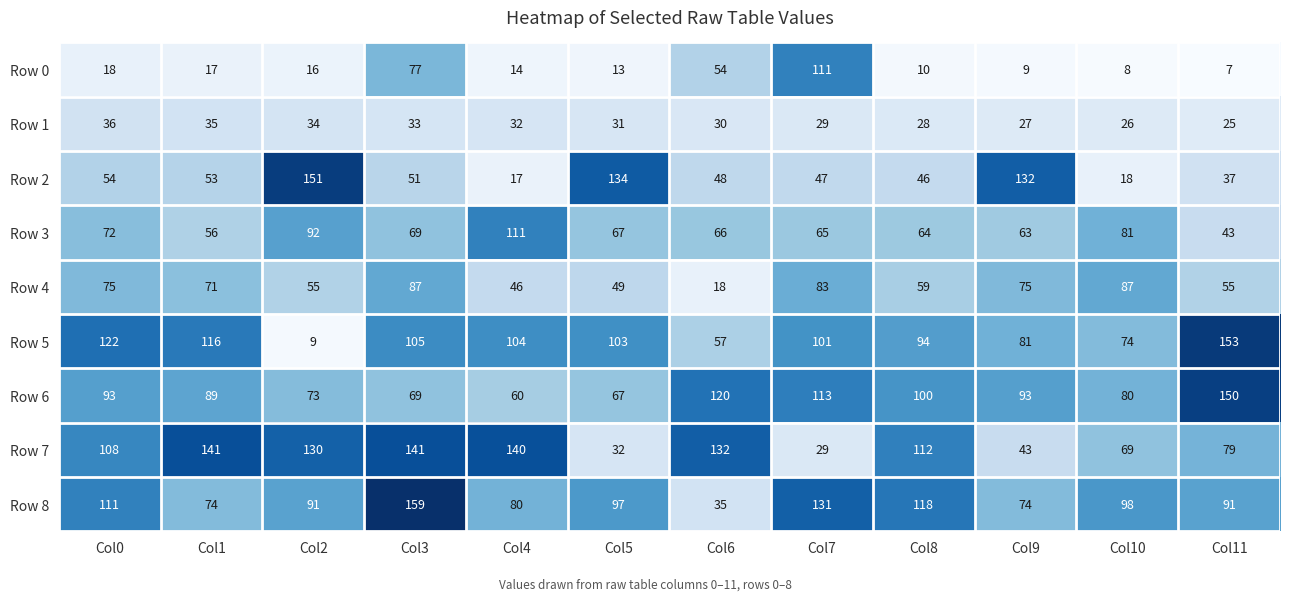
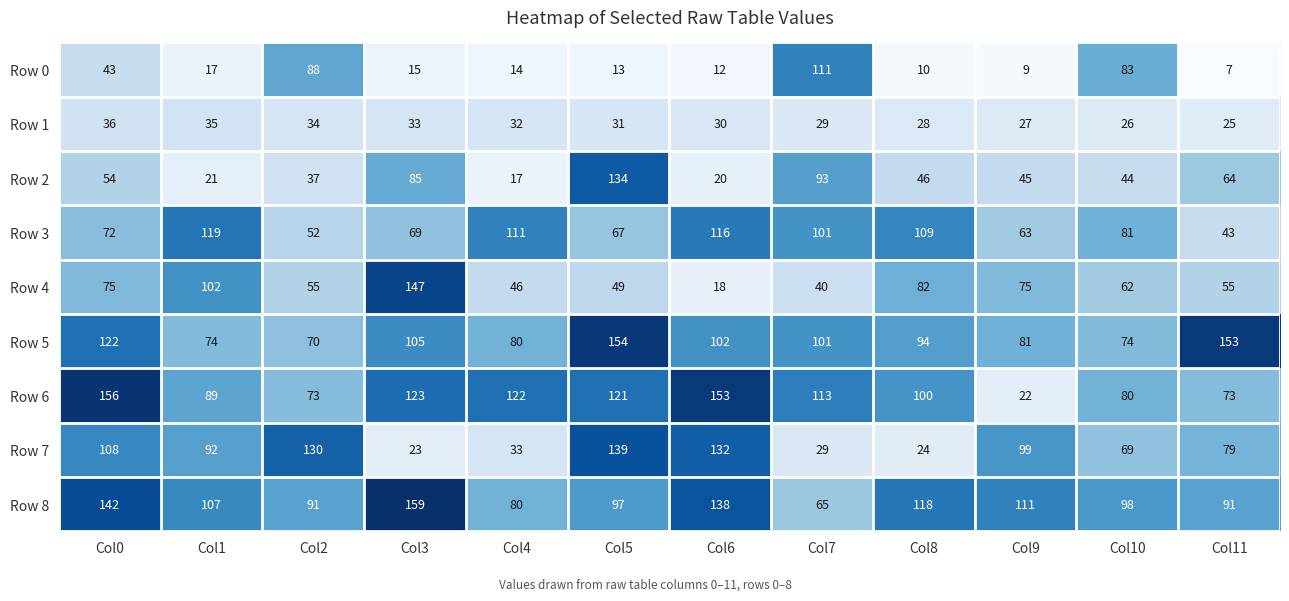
  {
    "Row 0": {
-     "Col0": 18,
+     "Col0": 43,
      "Col1": 17,
-     "Col2": 16,
-     "Col3": 77,
+     "Col2": 88,
+     "Col3": 15,
      "Col4": 14,
      "Col5": 13,
-     "Col6": 54,
+     "Col6": 12,
      "Col7": 111,
      "Col8": 10,
      "Col9": 9,
-     "Col10": 8,
+     "Col10": 83,
      "Col11": 7
    },
    "Row 1": {
      "Col0": 36,
      "Col1": 35,
      "Col2": 34,
      "Col3": 33,
      "Col4": 32,
      "Col5": 31,
      "Col6": 30,
      "Col7": 29,
      "Col8": 28,
      "Col9": 27,
      "Col10": 26,
      "Col11": 25
    },
    "Row 2": {
      "Col0": 54,
-     "Col1": 53,
-     "Col2": 151,
-     "Col3": 51,
+     "Col1": 21,
+     "Col2": 37,
+     "Col3": 85,
      "Col4": 17,
      "Col5": 134,
-     "Col6": 48,
-     "Col7": 47,
+     "Col6": 20,
+     "Col7": 93,
      "Col8": 46,
-     "Col9": 132,
-     "Col10": 18,
-     "Col11": 37
+     "Col9": 45,
+     "Col10": 44,
+     "Col11": 64
    },
    "Row 3": {
      "Col0": 72,
-     "Col1": 56,
-     "Col2": 92,
+     "Col1": 119,
+     "Col2": 52,
      "Col3": 69,
      "Col4": 111,
      "Col5": 67,
-     "Col6": 66,
-     "Col7": 65,
-     "Col8": 64,
+     "Col6": 116,
+     "Col7": 101,
+     "Col8": 109,
      "Col9": 63,
      "Col10": 81,
      "Col11": 43
    },
    "Row 4": {
      "Col0": 75,
-     "Col1": 71,
+     "Col1": 102,
      "Col2": 55,
-     "Col3": 87,
+     "Col3": 147,
      "Col4": 46,
      "Col5": 49,
      "Col6": 18,
-     "Col7": 83,
-     "Col8": 59,
+     "Col7": 40,
+     "Col8": 82,
      "Col9": 75,
-     "Col10": 87,
+     "Col10": 62,
      "Col11": 55
    },
    "Row 5": {
      "Col0": 122,
-     "Col1": 116,
-     "Col2": 9,
+     "Col1": 74,
+     "Col2": 70,
      "Col3": 105,
-     "Col4": 104,
-     "Col5": 103,
-     "Col6": 57,
+     "Col4": 80,
+     "Col5": 154,
+     "Col6": 102,
      "Col7": 101,
      "Col8": 94,
      "Col9": 81,
      "Col10": 74,
      "Col11": 153
    },
    "Row 6": {
-     "Col0": 93,
+     "Col0": 156,
      "Col1": 89,
      "Col2": 73,
-     "Col3": 69,
-     "Col4": 60,
-     "Col5": 67,
-     "Col6": 120,
+     "Col3": 123,
+     "Col4": 122,
+     "Col5": 121,
+     "Col6": 153,
      "Col7": 113,
      "Col8": 100,
-     "Col9": 93,
+     "Col9": 22,
      "Col10": 80,
-     "Col11": 150
+     "Col11": 73
    },
    "Row 7": {
      "Col0": 108,
-     "Col1": 141,
+     "Col1": 92,
      "Col2": 130,
-     "Col3": 141,
-     "Col4": 140,
-     "Col5": 32,
+     "Col3": 23,
+     "Col4": 33,
+     "Col5": 139,
      "Col6": 132,
      "Col7": 29,
-     "Col8": 112,
-     "Col9": 43,
+     "Col8": 24,
+     "Col9": 99,
      "Col10": 69,
      "Col11": 79
    },
    "Row 8": {
-     "Col0": 111,
-     "Col1": 74,
+     "Col0": 142,
+     "Col1": 107,
      "Col2": 91,
      "Col3": 159,
      "Col4": 80,
      "Col5": 97,
-     "Col6": 35,
-     "Col7": 131,
+     "Col6": 138,
+     "Col7": 65,
      "Col8": 118,
-     "Col9": 74,
+     "Col9": 111,
      "Col10": 98,
      "Col11": 91
    }
  }
